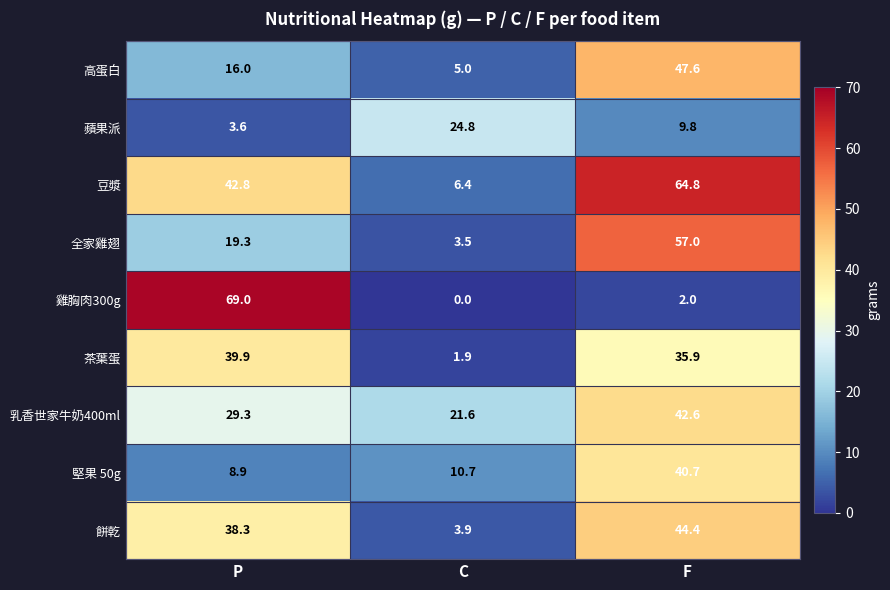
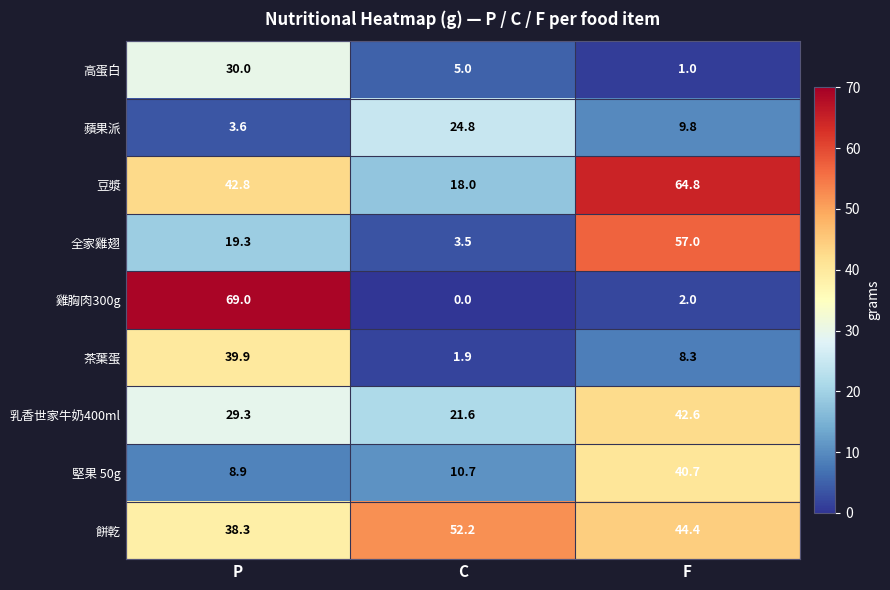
  {
    "高蛋白": {
-     "P": 16.0,
+     "P": 30.0,
      "C": 5.0,
-     "F": 47.6
+     "F": 1.0
    },
    "蘋果派": {
      "P": 3.6,
      "C": 24.8,
      "F": 9.8
    },
    "豆漿": {
      "P": 42.8,
-     "C": 6.4,
+     "C": 18.0,
      "F": 64.8
    },
    "全家雞翅": {
      "P": 19.3,
      "C": 3.5,
      "F": 57.0
    },
    "雞胸肉300g": {
      "P": 69.0,
      "C": 0.0,
      "F": 2.0
    },
    "茶葉蛋": {
      "P": 39.9,
      "C": 1.9,
-     "F": 35.9
+     "F": 8.3
    },
    "乳香世家牛奶400ml": {
      "P": 29.3,
      "C": 21.6,
      "F": 42.6
    },
    "堅果 50g": {
      "P": 8.9,
      "C": 10.7,
      "F": 40.7
    },
    "餅乾": {
      "P": 38.3,
-     "C": 3.9,
+     "C": 52.2,
      "F": 44.4
    }
  }
